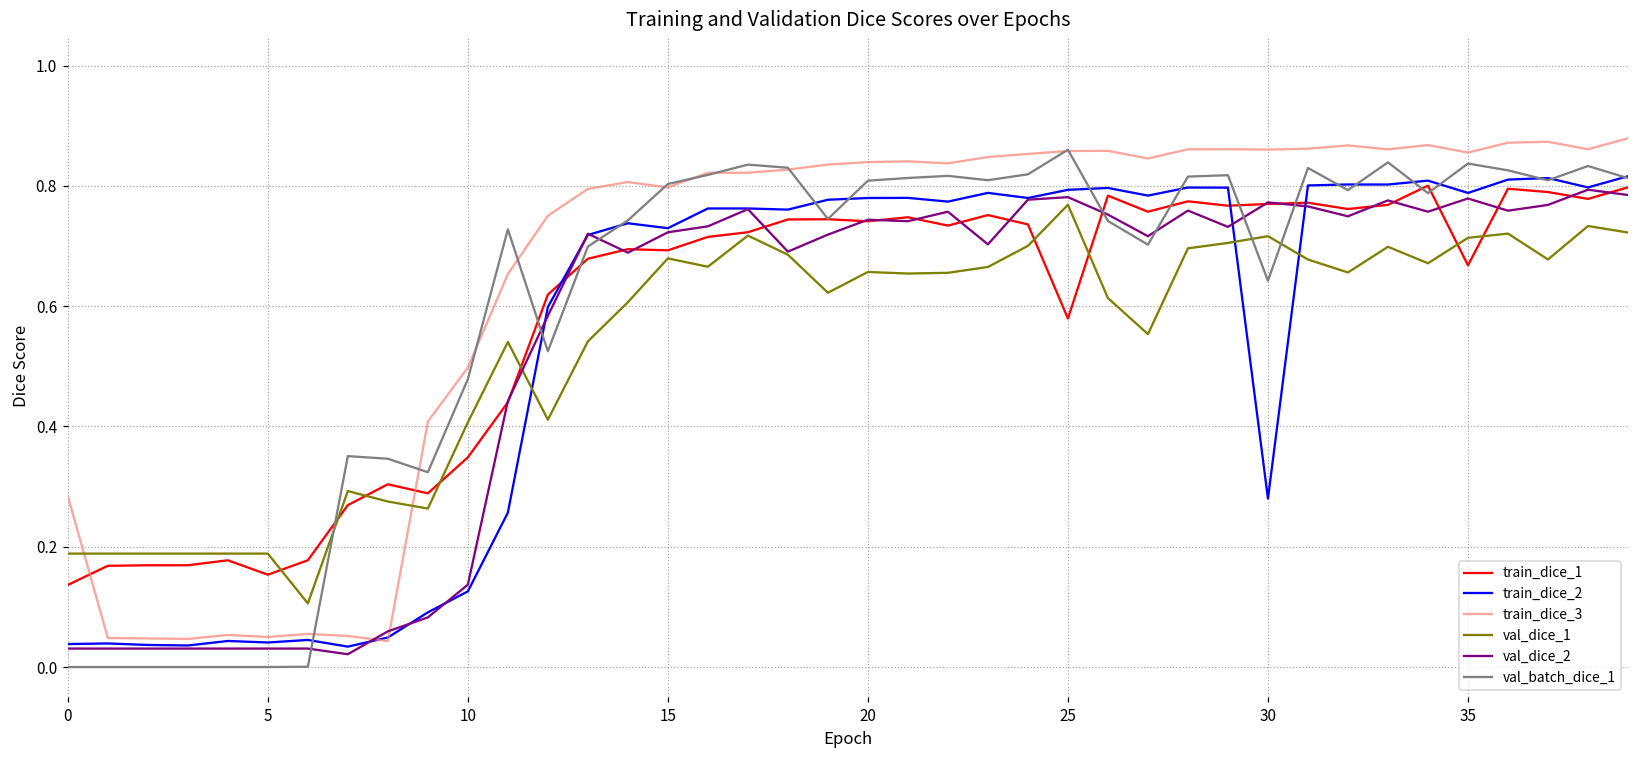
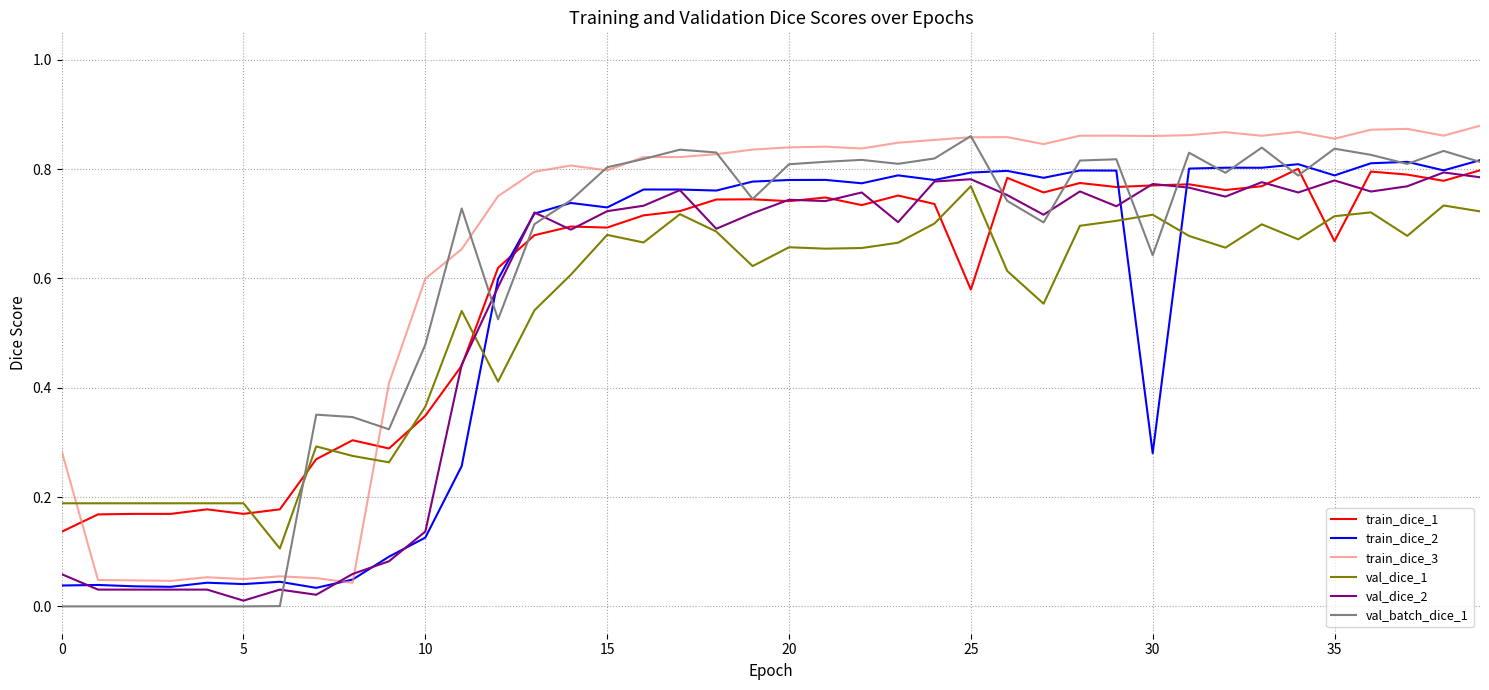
  {
    "train_dice_1": {
      "0": 0.14,
-     "5": 0.15,
+     "5": 0.17,
      "10": 0.35,
      "15": 0.69,
      "25": 0.58,
      "35": 0.67
    },
    "train_dice_2": {
      "0": 0.04,
      "5": 0.04,
      "10": 0.13,
      "15": 0.73,
      "20": 0.78,
      "25": 0.79,
      "30": 0.28,
      "35": 0.79
    },
    "train_dice_3": {
      "0": 0.28,
      "5": 0.05,
-     "10": 0.50,
+     "10": 0.60,
      "15": 0.80,
      "20": 0.84,
      "30": 0.86,
      "35": 0.86
    },
    "val_dice_1": {
      "0": 0.19,
      "5": 0.19,
-     "10": 0.41,
+     "10": 0.37,
      "15": 0.68,
      "20": 0.66,
      "25": 0.77,
      "30": 0.72,
      "35": 0.71
    },
    "val_dice_2": {
-     "0": 0.03,
-     "5": 0.03,
+     "0": 0.06,
+     "5": 0.01,
      "10": 0.14,
      "15": 0.72,
      "25": 0.78,
      "35": 0.78
    },
    "val_batch_dice_1": {
      "0": 0.00,
      "5": 0.00,
      "10": 0.48,
      "15": 0.80,
      "20": 0.81,
      "30": 0.64,
      "35": 0.84
    }
  }
